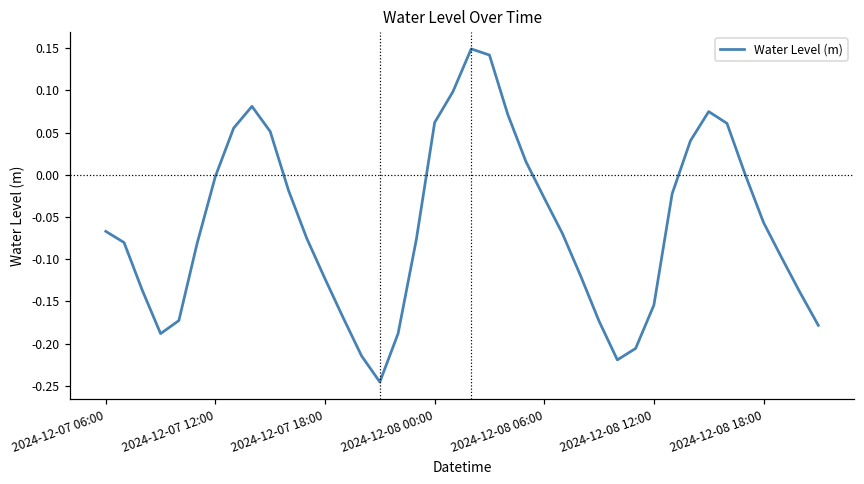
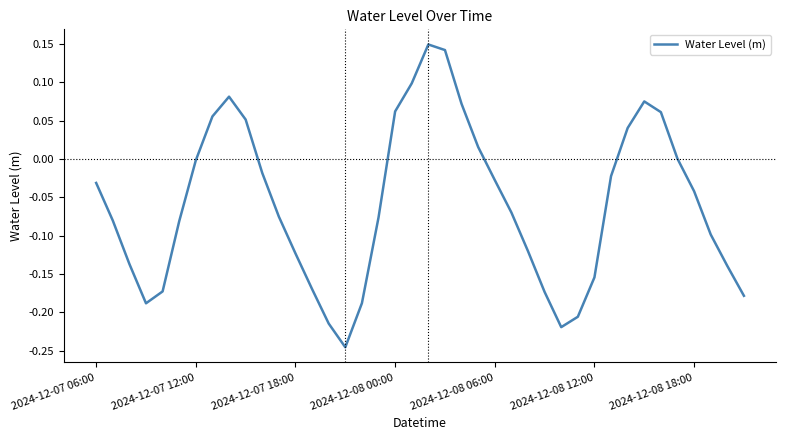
  {
-   "2024-12-07 06:00": -0.07,
+   "2024-12-07 06:00": -0.03,
    "2024-12-07 12:00": 0.00,
    "2024-12-07 18:00": -0.12,
    "2024-12-08 00:00": 0.06,
    "2024-12-08 06:00": -0.03,
    "2024-12-08 12:00": -0.15,
-   "2024-12-08 18:00": -0.06
+   "2024-12-08 18:00": -0.04
  }
